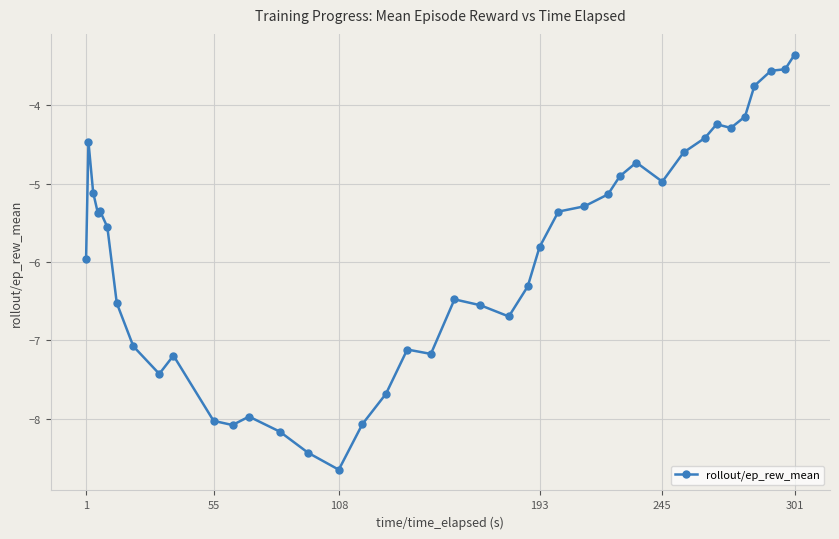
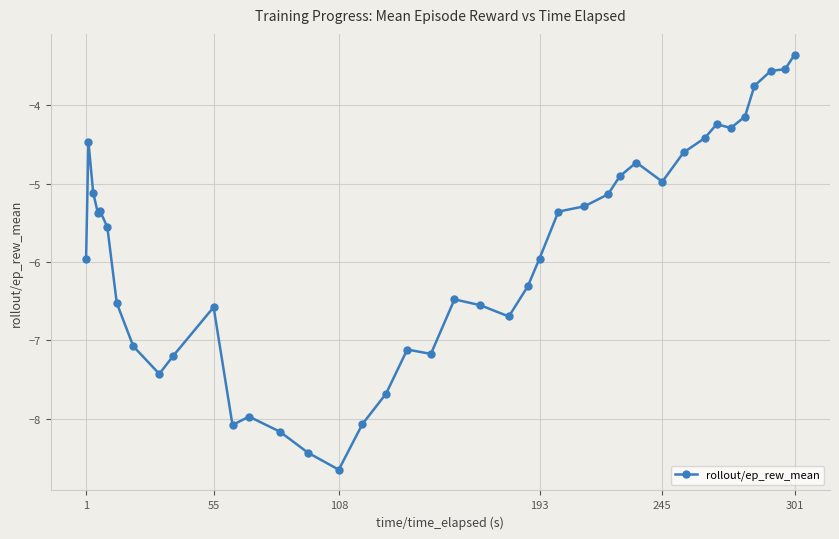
  {
    "1": -6.0,
-   "55": -8.0,
+   "55": -6.6,
    "108": -8.7,
-   "193": -5.8,
+   "193": -6.0,
    "245": -5.0,
    "301": -3.4
  }
